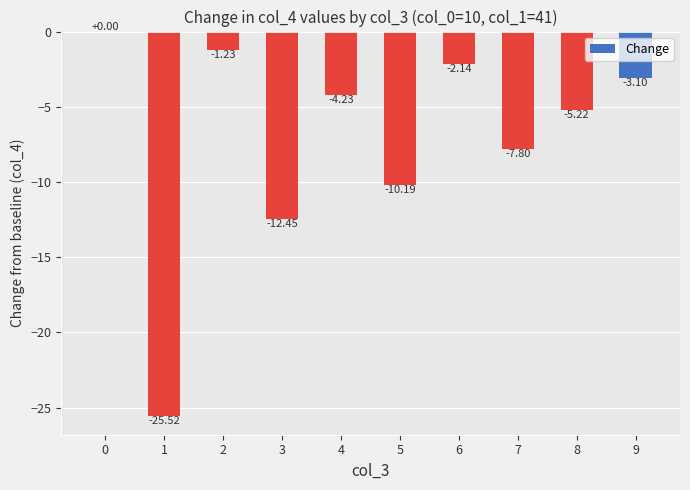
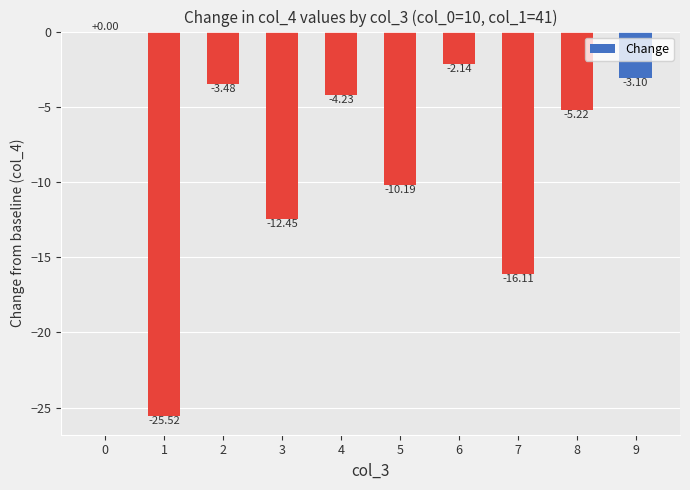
  {
    "0": "+0.00",
    "1": "-25.52",
-   "2": "-1.23",
+   "2": "-3.48",
    "3": "-12.45",
    "4": "-4.23",
    "5": "-10.19",
    "6": "-2.14",
-   "7": "-7.80",
+   "7": "-16.11",
    "8": "-5.22",
    "9": "-3.10"
  }
